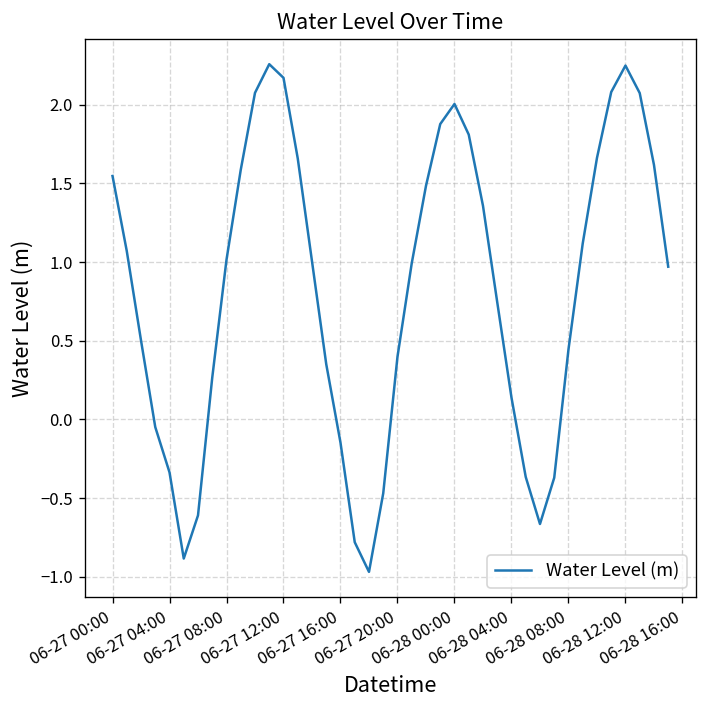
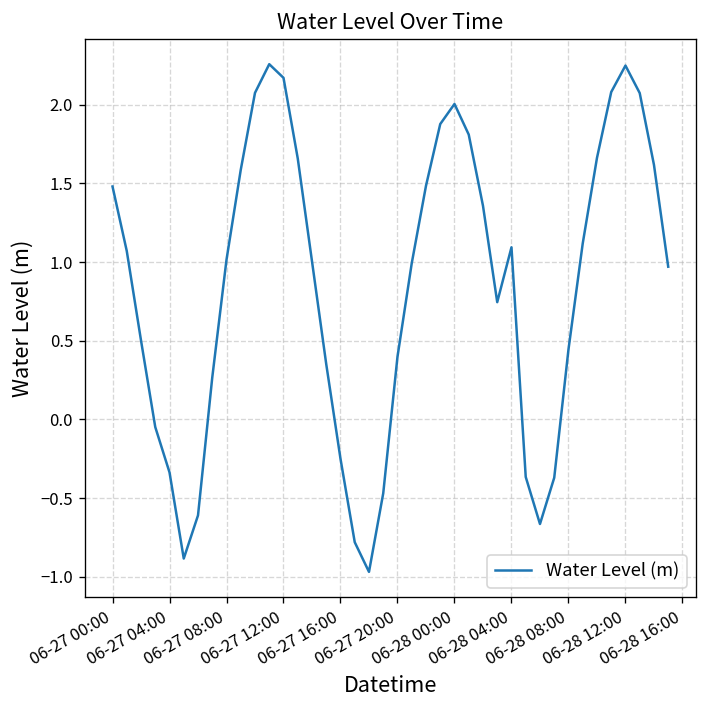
  {
-   "06-27 00:00": 1.55,
+   "06-27 00:00": 1.48,
    "06-27 04:00": -0.34,
    "06-27 08:00": 1.01,
    "06-27 12:00": 2.17,
-   "06-27 16:00": -0.15,
+   "06-27 16:00": -0.25,
    "06-27 20:00": 0.40,
    "06-28 00:00": 2.00,
-   "06-28 04:00": 0.14,
+   "06-28 04:00": 1.09,
    "06-28 08:00": 0.44,
    "06-28 12:00": 2.25
  }
